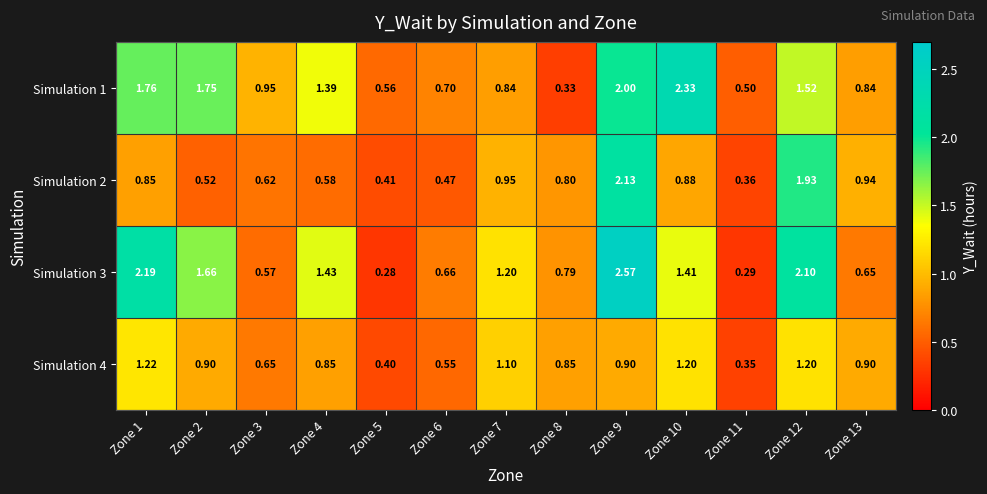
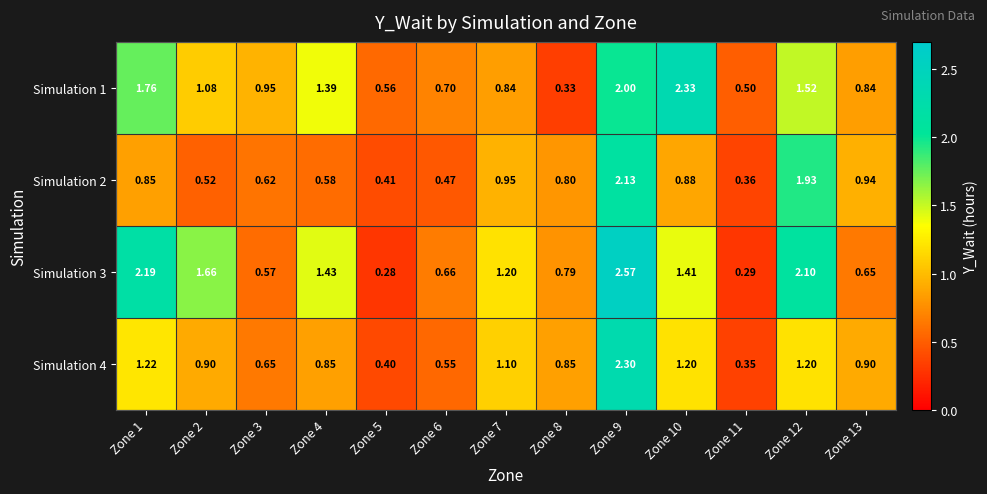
  {
    "Simulation 1": {
      "Zone 1": 1.76,
-     "Zone 2": 1.75,
+     "Zone 2": 1.08,
      "Zone 3": 0.95,
      "Zone 4": 1.39,
      "Zone 5": 0.56,
      "Zone 6": 0.70,
      "Zone 7": 0.84,
      "Zone 8": 0.33,
      "Zone 9": 2.00,
      "Zone 10": 2.33,
      "Zone 11": 0.50,
      "Zone 12": 1.52,
      "Zone 13": 0.84
    },
    "Simulation 2": {
      "Zone 1": 0.85,
      "Zone 2": 0.52,
      "Zone 3": 0.62,
      "Zone 4": 0.58,
      "Zone 5": 0.41,
      "Zone 6": 0.47,
      "Zone 7": 0.95,
      "Zone 8": 0.80,
      "Zone 9": 2.13,
      "Zone 10": 0.88,
      "Zone 11": 0.36,
      "Zone 12": 1.93,
      "Zone 13": 0.94
    },
    "Simulation 3": {
      "Zone 1": 2.19,
      "Zone 2": 1.66,
      "Zone 3": 0.57,
      "Zone 4": 1.43,
      "Zone 5": 0.28,
      "Zone 6": 0.66,
      "Zone 7": 1.20,
      "Zone 8": 0.79,
      "Zone 9": 2.57,
      "Zone 10": 1.41,
      "Zone 11": 0.29,
      "Zone 12": 2.10,
      "Zone 13": 0.65
    },
    "Simulation 4": {
      "Zone 1": 1.22,
      "Zone 2": 0.90,
      "Zone 3": 0.65,
      "Zone 4": 0.85,
      "Zone 5": 0.40,
      "Zone 6": 0.55,
      "Zone 7": 1.10,
      "Zone 8": 0.85,
-     "Zone 9": 0.90,
+     "Zone 9": 2.30,
      "Zone 10": 1.20,
      "Zone 11": 0.35,
      "Zone 12": 1.20,
      "Zone 13": 0.90
    }
  }
